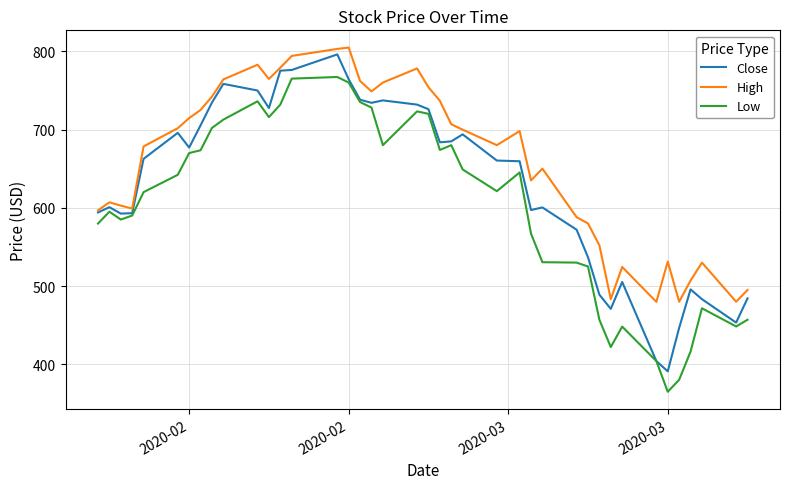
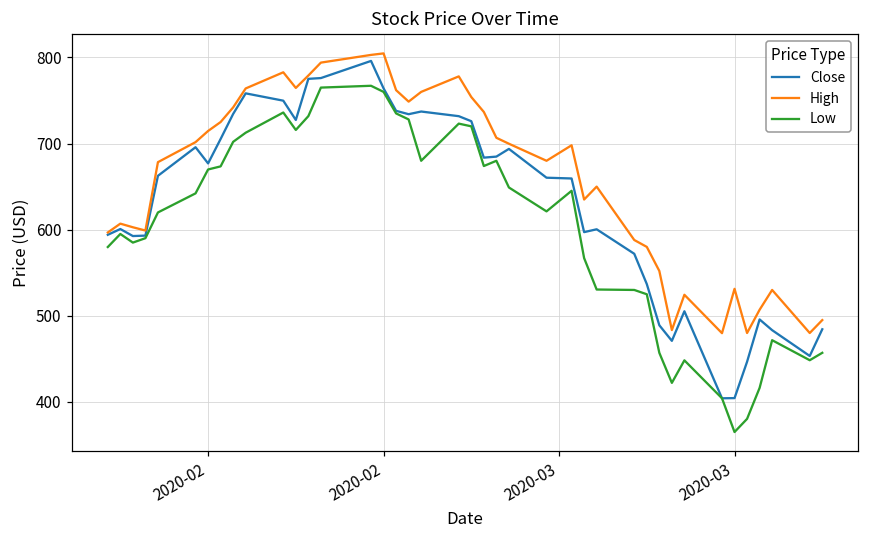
  {
    "Close": {
-     "2020-03": 390
+     "2020-03": 400
    },
    "High": {
      "2020-03": 530
    },
    "Low": {
      "2020-03": 370
    }
  }
